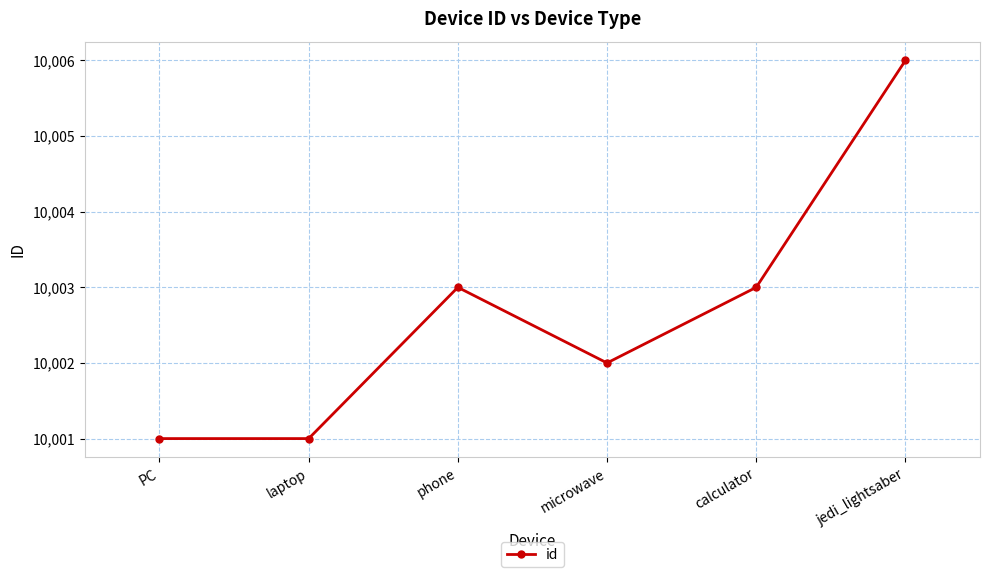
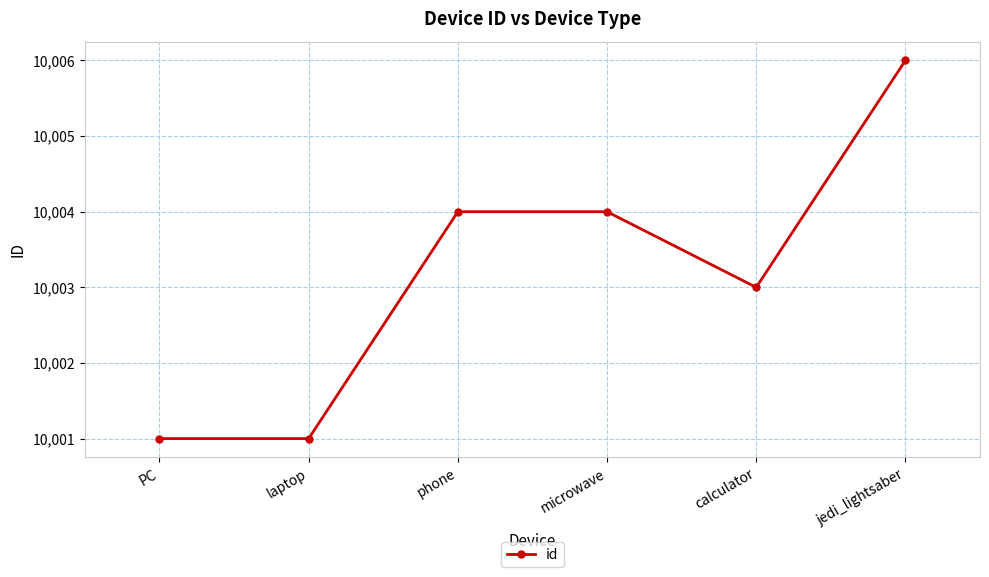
  {
    "PC": "10,001",
    "laptop": "10,001",
-   "phone": "10,003",
-   "microwave": "10,002",
+   "phone": "10,004",
+   "microwave": "10,004",
    "calculator": "10,003",
    "jedi_lightsaber": "10,006"
  }
